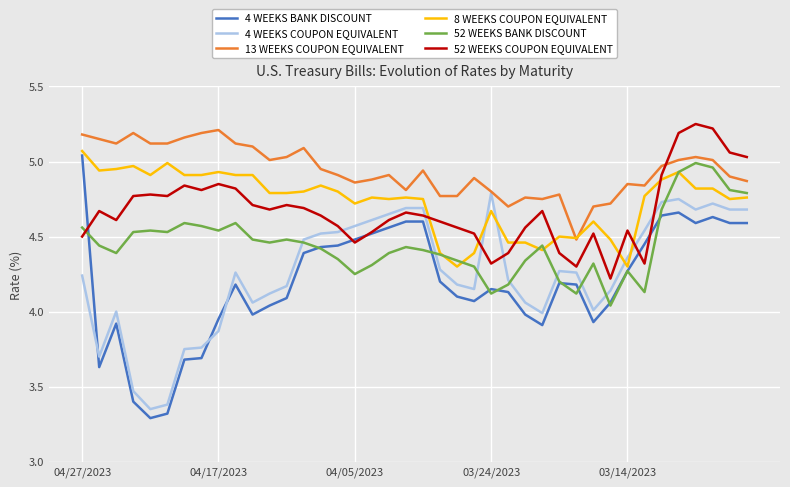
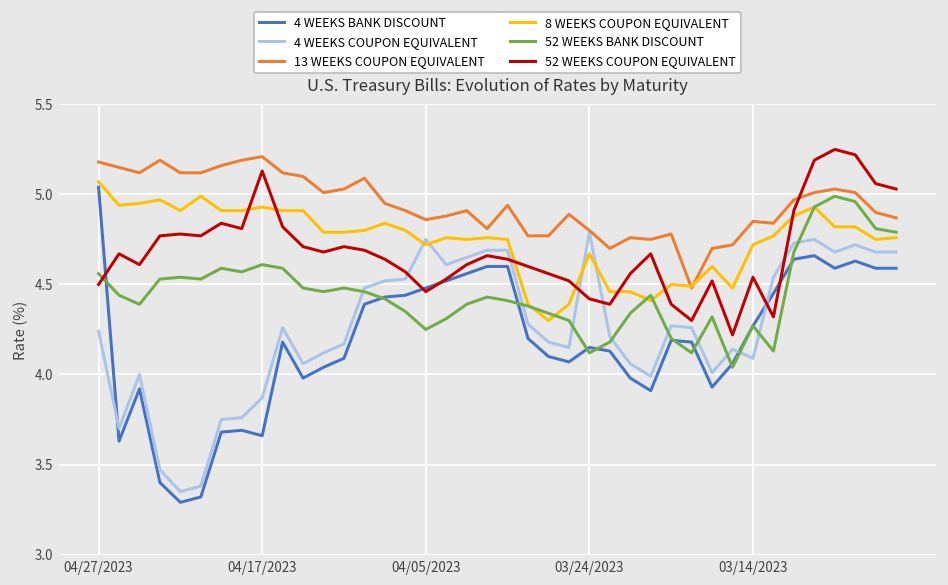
  {
    "4 WEEKS BANK DISCOUNT": {
      "04/27/2023": 5.04,
-     "04/17/2023": 3.95,
+     "04/17/2023": 3.66,
      "04/05/2023": 4.48,
      "03/24/2023": 4.15
    },
    "4 WEEKS COUPON EQUIVALENT": {
      "04/27/2023": 4.24,
      "04/17/2023": 3.87,
-     "04/05/2023": 4.57,
-     "03/14/2023": 4.36
+     "04/05/2023": 4.75,
+     "03/14/2023": 4.09
    },
    "13 WEEKS COUPON EQUIVALENT": {
      "04/27/2023": 5.18,
      "04/17/2023": 5.21,
      "04/05/2023": 4.86,
      "03/14/2023": 4.85
    },
    "8 WEEKS COUPON EQUIVALENT": {
      "04/27/2023": 5.07,
      "04/17/2023": 4.93,
      "04/05/2023": 4.72,
      "03/24/2023": 4.67,
-     "03/14/2023": 4.30
+     "03/14/2023": 4.72
    },
    "52 WEEKS BANK DISCOUNT": {
      "04/27/2023": 4.56,
-     "04/17/2023": 4.54,
+     "04/17/2023": 4.61,
      "04/05/2023": 4.25,
      "03/24/2023": 4.12
    },
    "52 WEEKS COUPON EQUIVALENT": {
      "04/27/2023": 4.50,
-     "04/17/2023": 4.85,
+     "04/17/2023": 5.13,
      "04/05/2023": 4.46,
-     "03/24/2023": 4.32,
+     "03/24/2023": 4.42,
      "03/14/2023": 4.54
    }
  }
